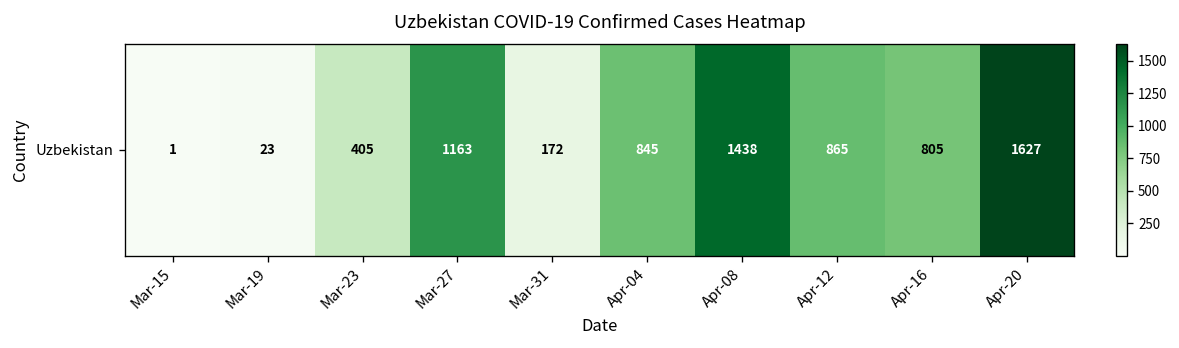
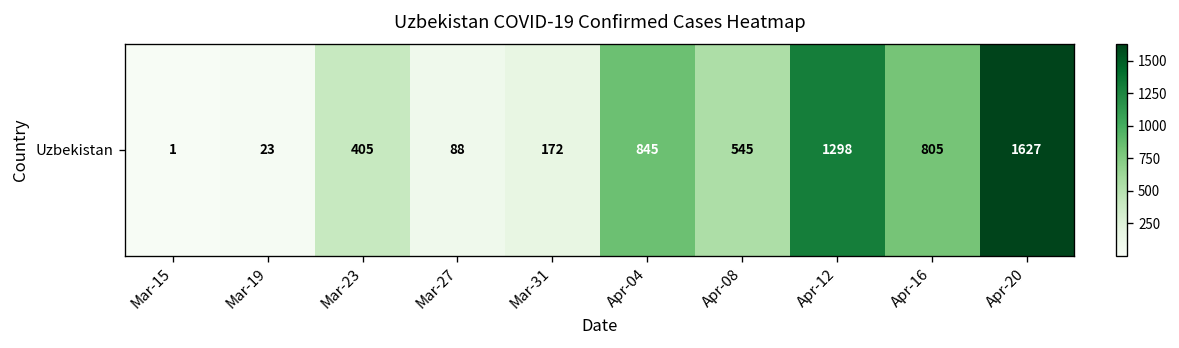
  {
    "Uzbekistan": {
      "Mar-15": 1,
      "Mar-19": 23,
      "Mar-23": 405,
-     "Mar-27": 1163,
+     "Mar-27": 88,
      "Mar-31": 172,
      "Apr-04": 845,
-     "Apr-08": 1438,
-     "Apr-12": 865,
+     "Apr-08": 545,
+     "Apr-12": 1298,
      "Apr-16": 805,
      "Apr-20": 1627
    }
  }
